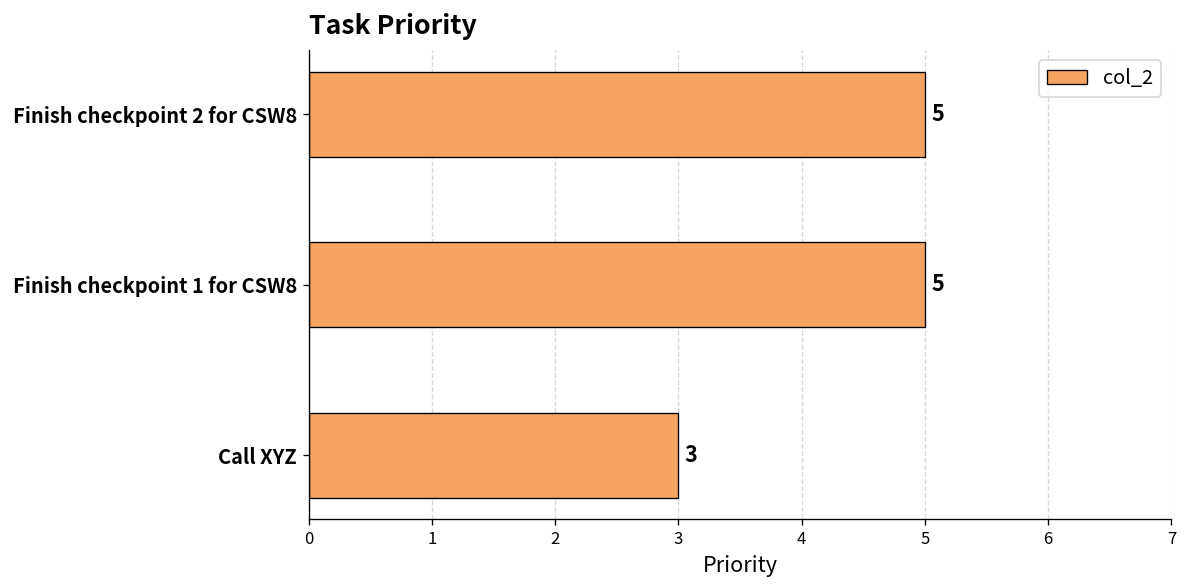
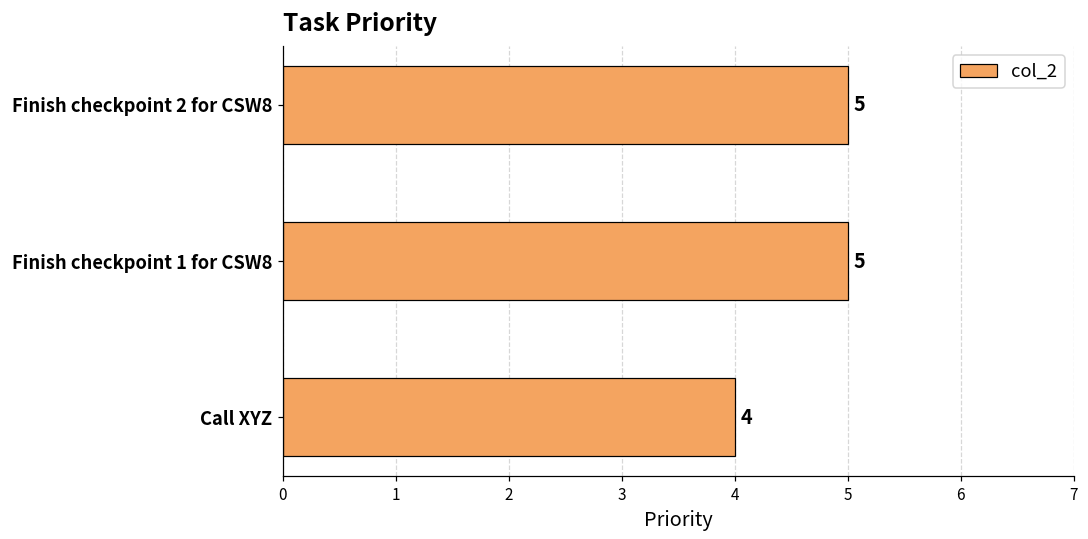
  {
    "Finish checkpoint 2 for CSW8": 5,
    "Finish checkpoint 1 for CSW8": 5,
-   "Call XYZ": 3
+   "Call XYZ": 4
  }
